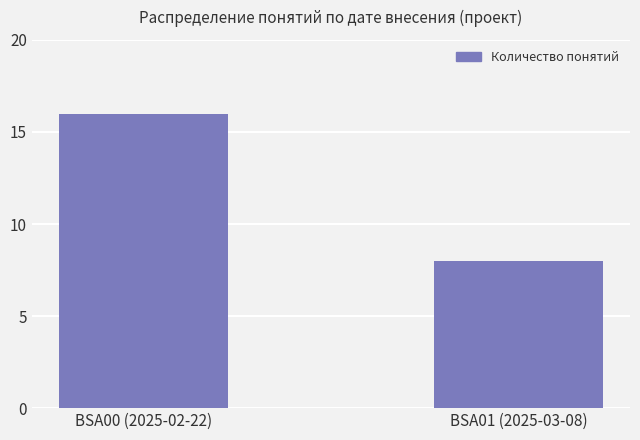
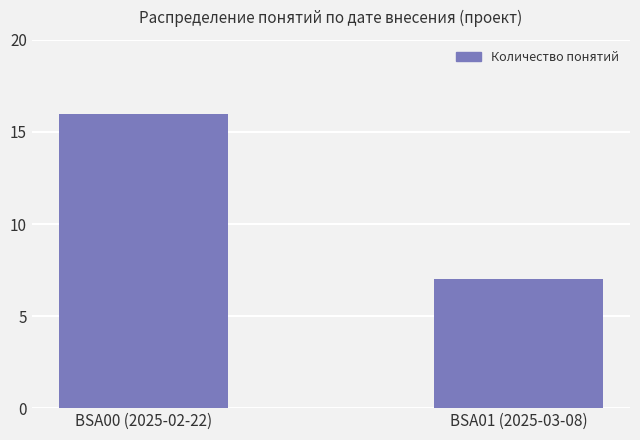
  {
    "BSA00 (2025-02-22)": 16,
-   "BSA01 (2025-03-08)": 8
+   "BSA01 (2025-03-08)": 7
  }
